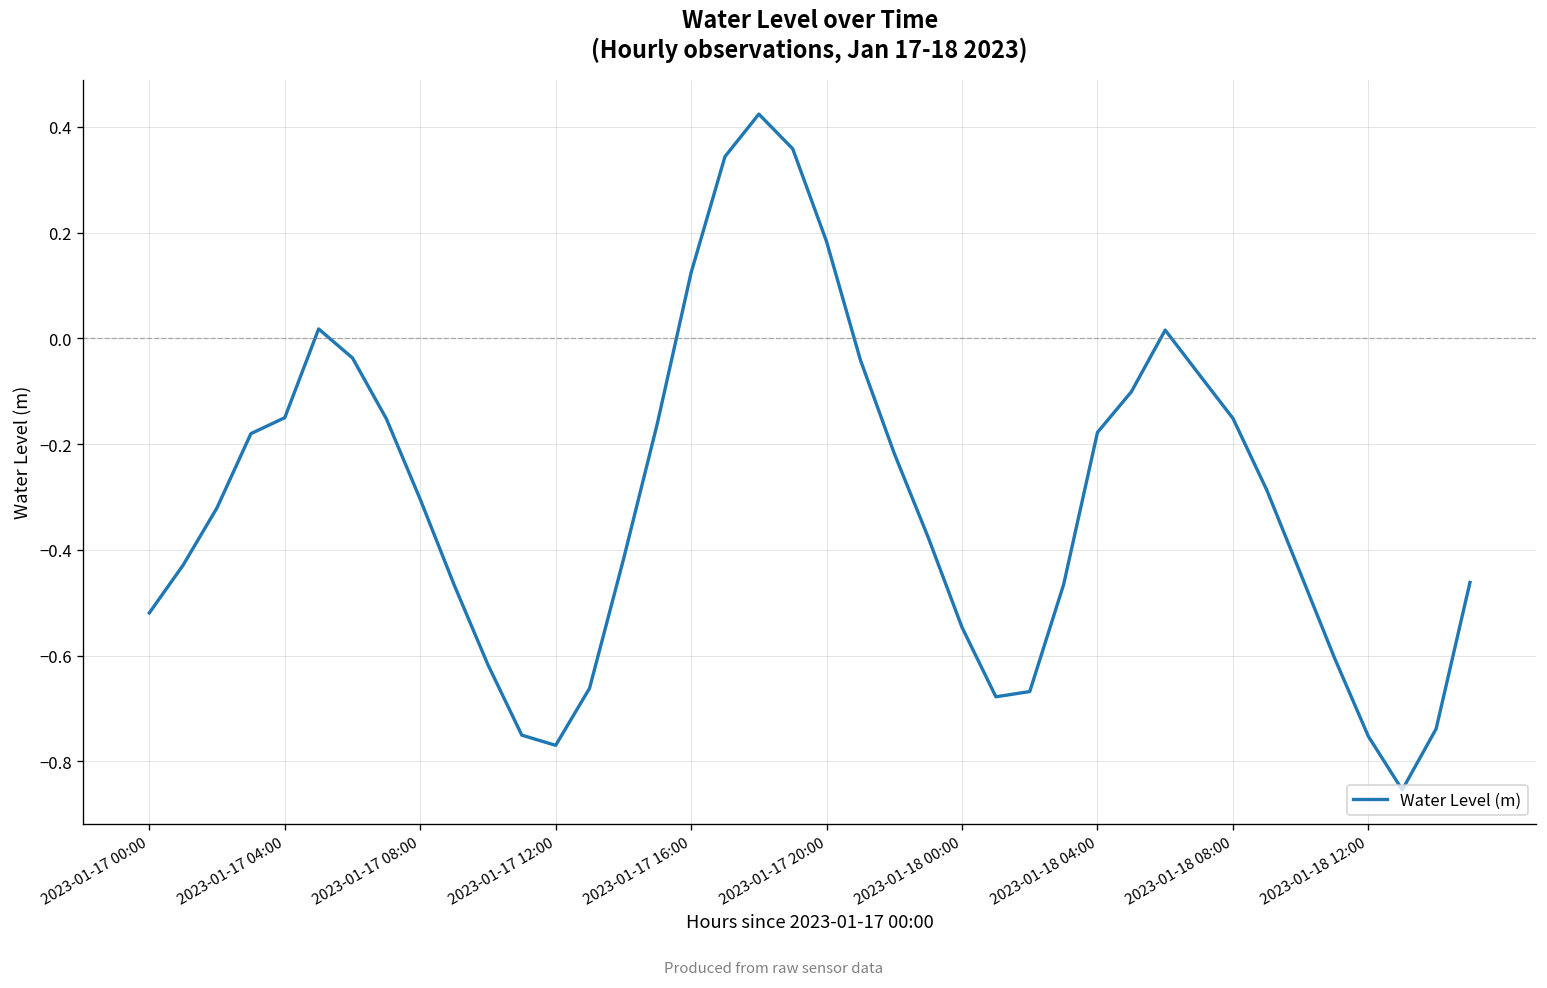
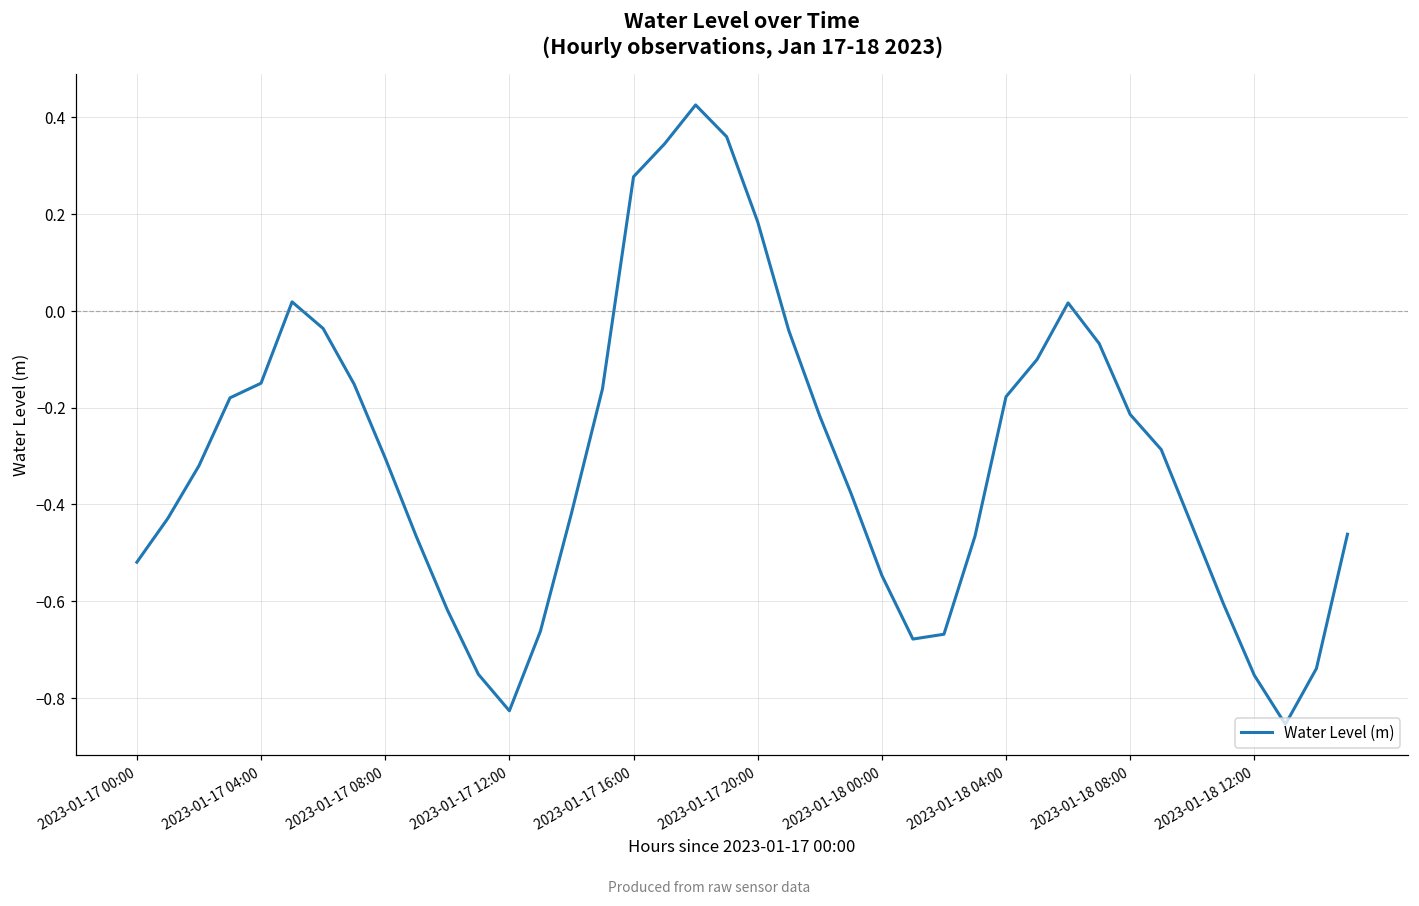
  {
    "2023-01-17 00:00": -0.52,
    "2023-01-17 04:00": -0.15,
    "2023-01-17 08:00": -0.30,
-   "2023-01-17 12:00": -0.77,
-   "2023-01-17 16:00": 0.12,
+   "2023-01-17 12:00": -0.83,
+   "2023-01-17 16:00": 0.28,
    "2023-01-17 20:00": 0.18,
    "2023-01-18 00:00": -0.55,
    "2023-01-18 04:00": -0.18,
-   "2023-01-18 08:00": -0.15,
+   "2023-01-18 08:00": -0.21,
    "2023-01-18 12:00": -0.75
  }
